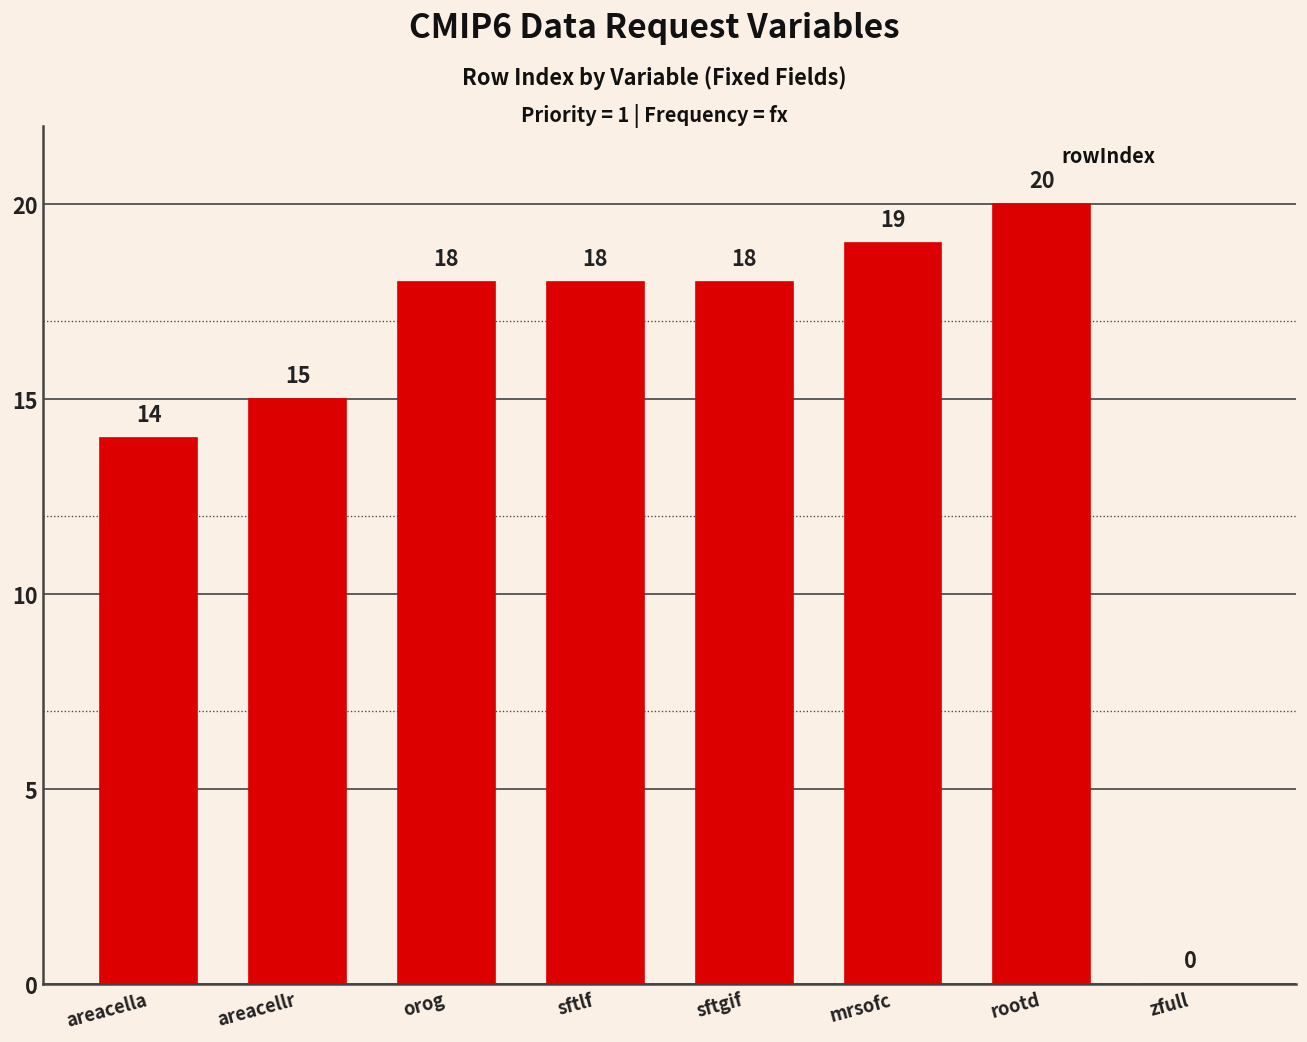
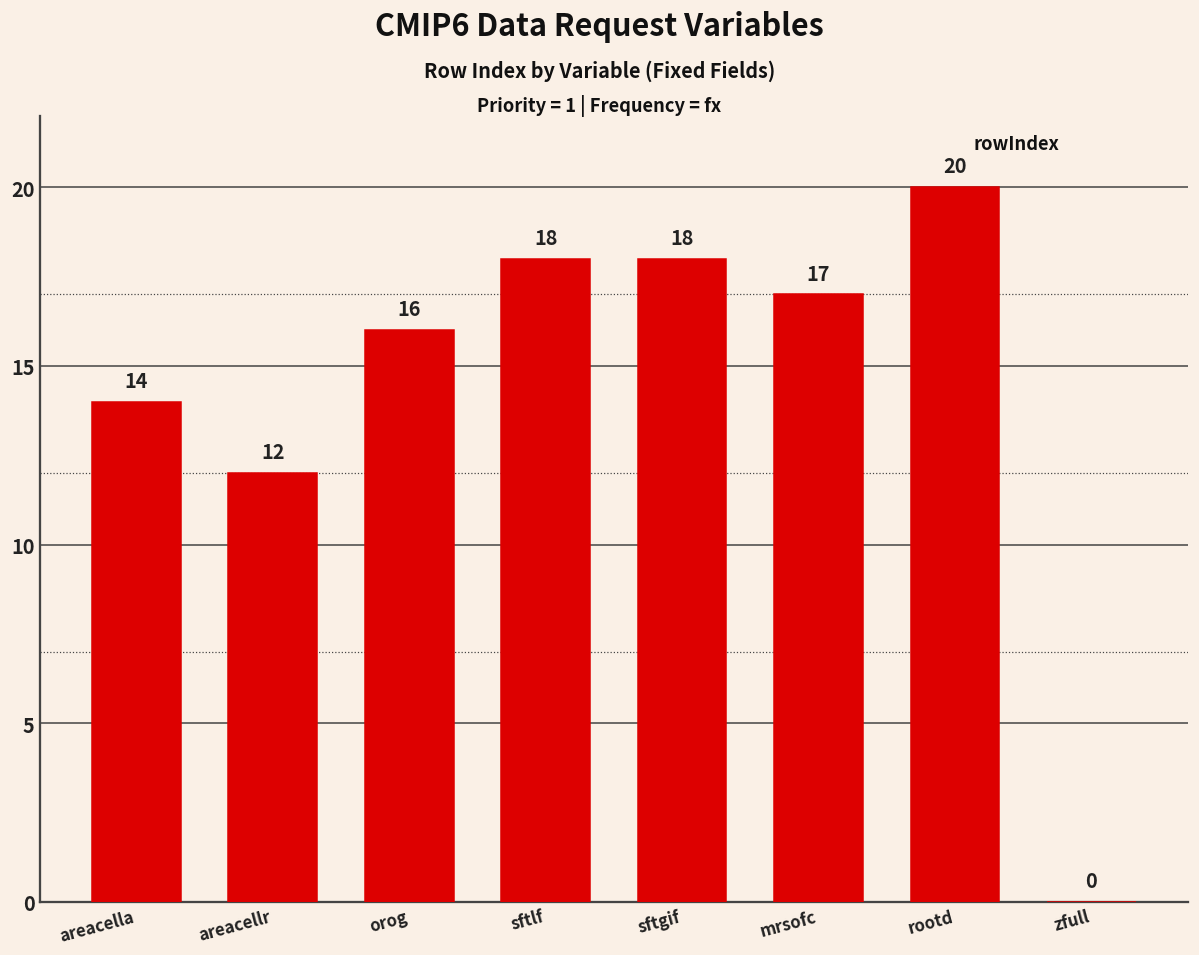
  {
    "areacella": 14,
-   "areacellr": 15,
-   "orog": 18,
+   "areacellr": 12,
+   "orog": 16,
    "sftlf": 18,
    "sftgif": 18,
-   "mrsofc": 19,
+   "mrsofc": 17,
    "rootd": 20,
    "zfull": 0
  }
